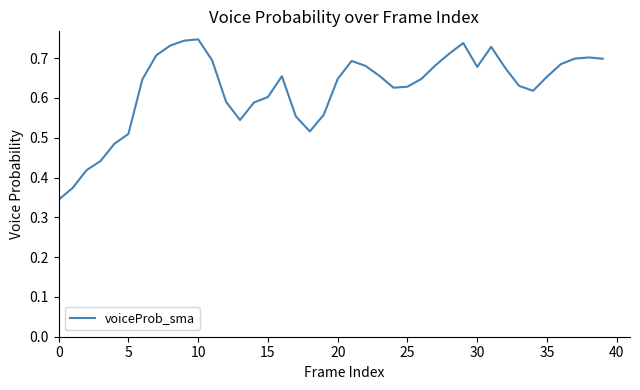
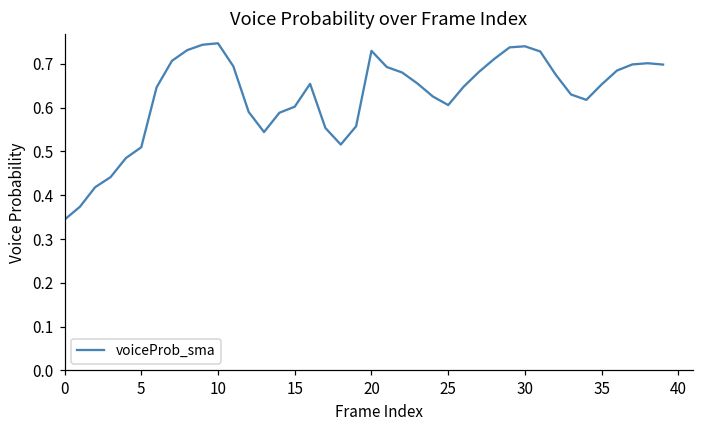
  {
    "0": 0.34,
    "5": 0.51,
    "10": 0.75,
    "15": 0.60,
-   "20": 0.65,
-   "25": 0.63,
-   "30": 0.68,
+   "20": 0.73,
+   "25": 0.61,
+   "30": 0.74,
    "35": 0.65
  }
